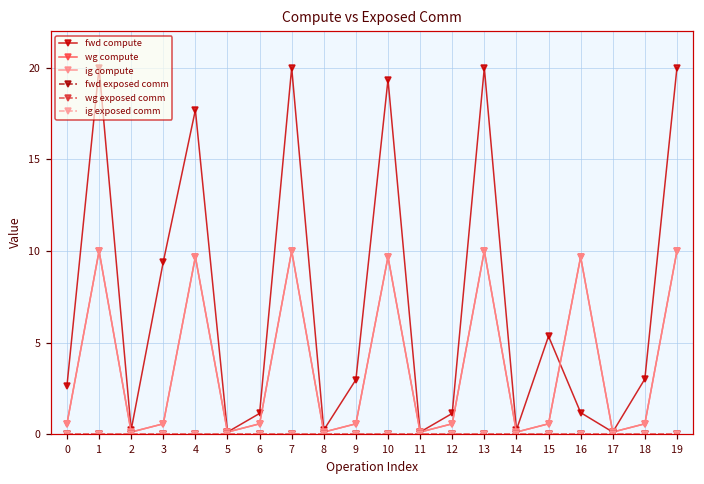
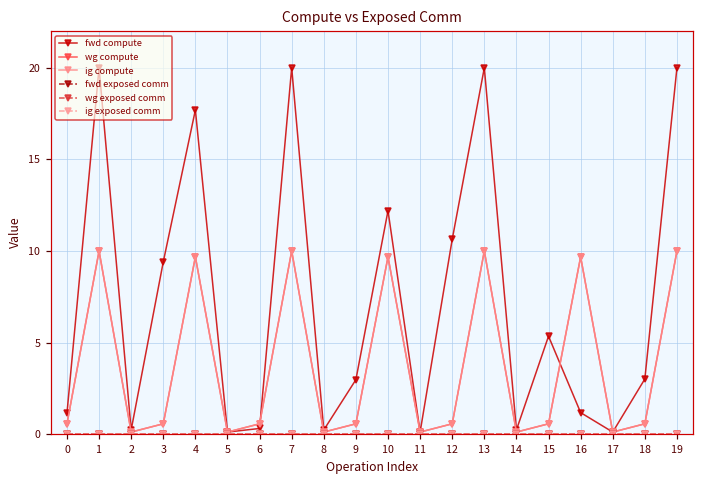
  {
    "fwd compute": {
-     "0": 2.6,
+     "0": 1.1,
      "3": 9.4,
      "4": 17.7,
-     "6": 1.1,
+     "6": 0.3,
      "7": 20.0,
      "9": 3.0,
-     "10": 19.4,
-     "12": 1.1,
+     "10": 12.2,
+     "12": 10.6,
      "13": 20.0,
      "15": 5.3,
      "16": 1.2,
      "18": 3.0,
      "19": 20.0
    }
  }
